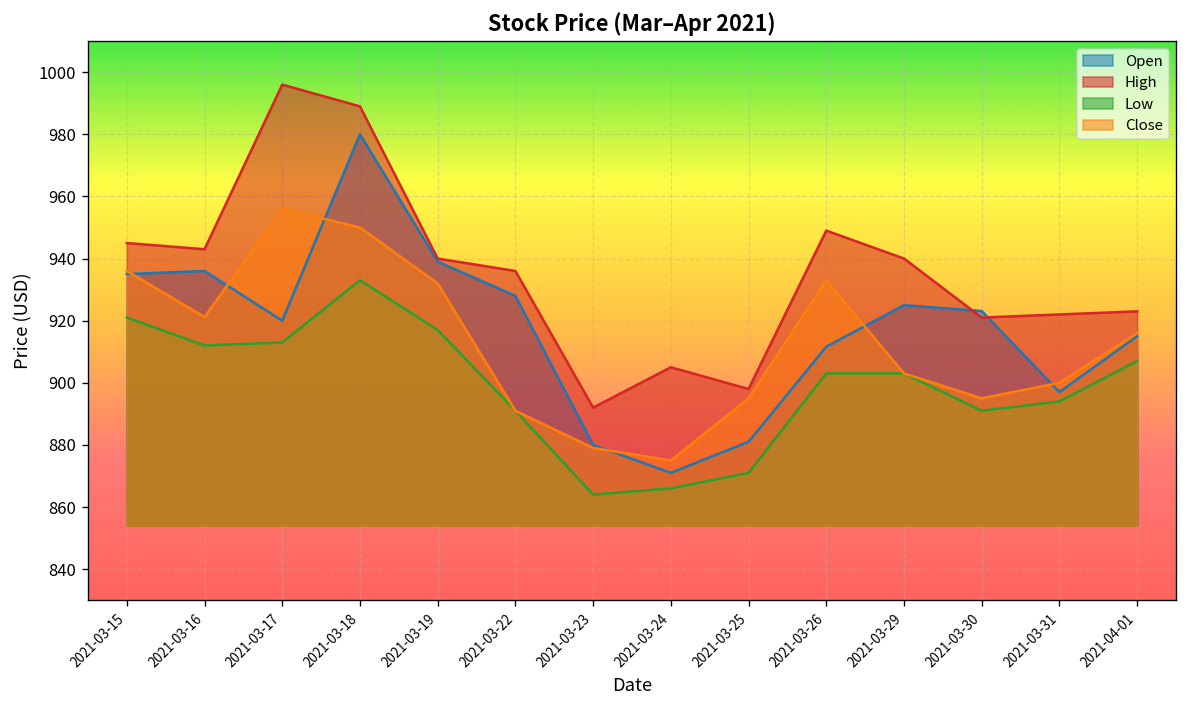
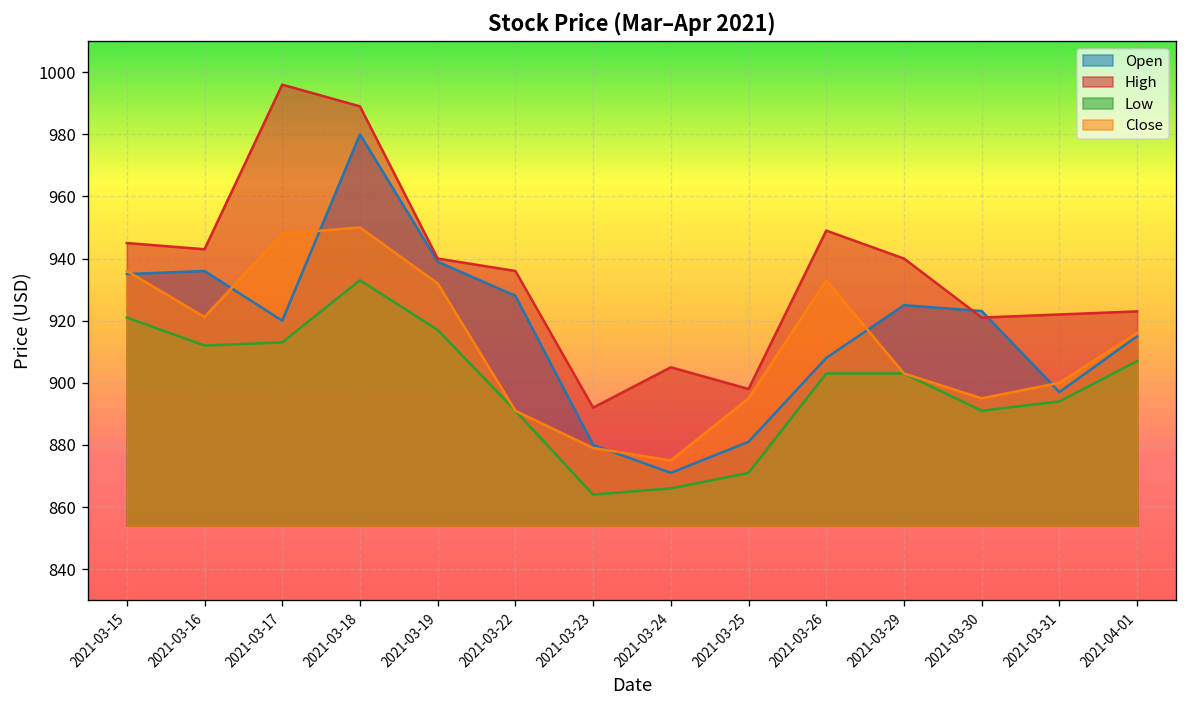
  {
    "Open": {
      "2021-03-15": 935,
      "2021-03-16": 936,
      "2021-03-17": 920,
      "2021-03-18": 980,
      "2021-03-19": 939,
      "2021-03-22": 928,
      "2021-03-24": 871,
      "2021-03-25": 881,
-     "2021-03-26": 912,
+     "2021-03-26": 908,
      "2021-03-29": 925,
      "2021-03-30": 923,
      "2021-03-31": 897,
      "2021-04-01": 915
    },
    "High": {
      "2021-03-15": 945,
      "2021-03-16": 943,
      "2021-03-17": 996,
      "2021-03-18": 989,
      "2021-03-19": 940,
      "2021-03-22": 936,
      "2021-03-23": 892,
      "2021-03-24": 905,
      "2021-03-25": 898,
      "2021-03-26": 949,
      "2021-03-29": 940,
      "2021-03-30": 921,
      "2021-03-31": 922,
      "2021-04-01": 923
    },
    "Low": {
      "2021-03-15": 921,
      "2021-03-16": 912,
      "2021-03-17": 913,
      "2021-03-18": 933,
      "2021-03-19": 917,
      "2021-03-23": 864,
      "2021-03-24": 866,
      "2021-03-25": 871,
      "2021-03-26": 903,
      "2021-03-30": 891,
      "2021-03-31": 894,
      "2021-04-01": 907
    },
    "Close": {
      "2021-03-15": 936,
      "2021-03-16": 921,
-     "2021-03-17": 956,
+     "2021-03-17": 948,
      "2021-03-18": 950,
      "2021-03-19": 932,
      "2021-03-24": 875,
      "2021-03-25": 895,
      "2021-03-26": 933,
      "2021-03-30": 895,
      "2021-03-31": 900,
      "2021-04-01": 916
    }
  }
